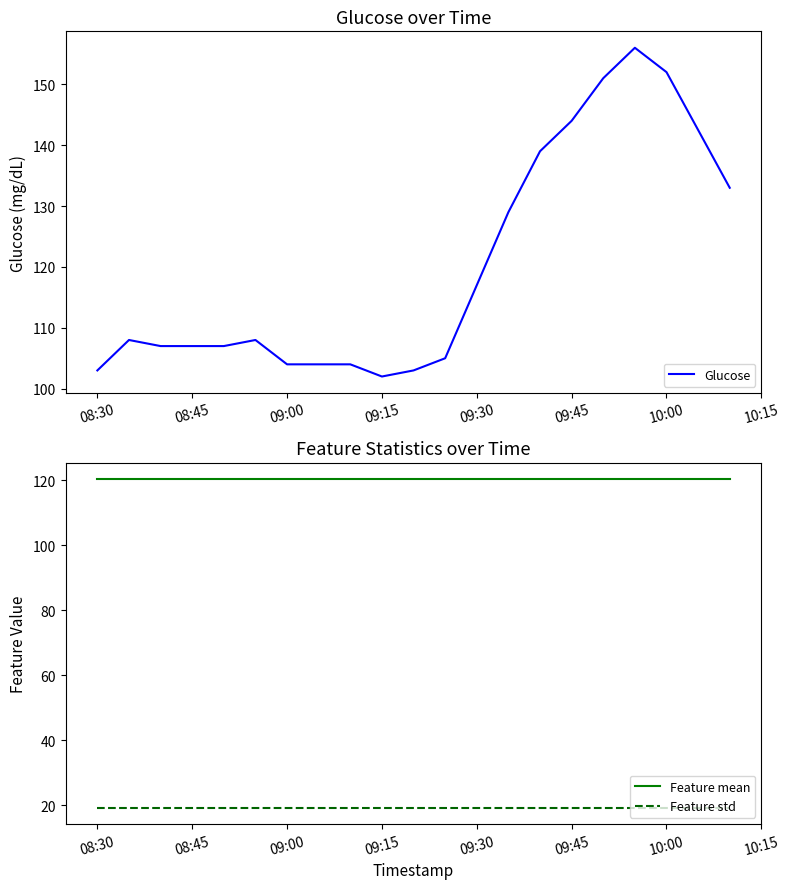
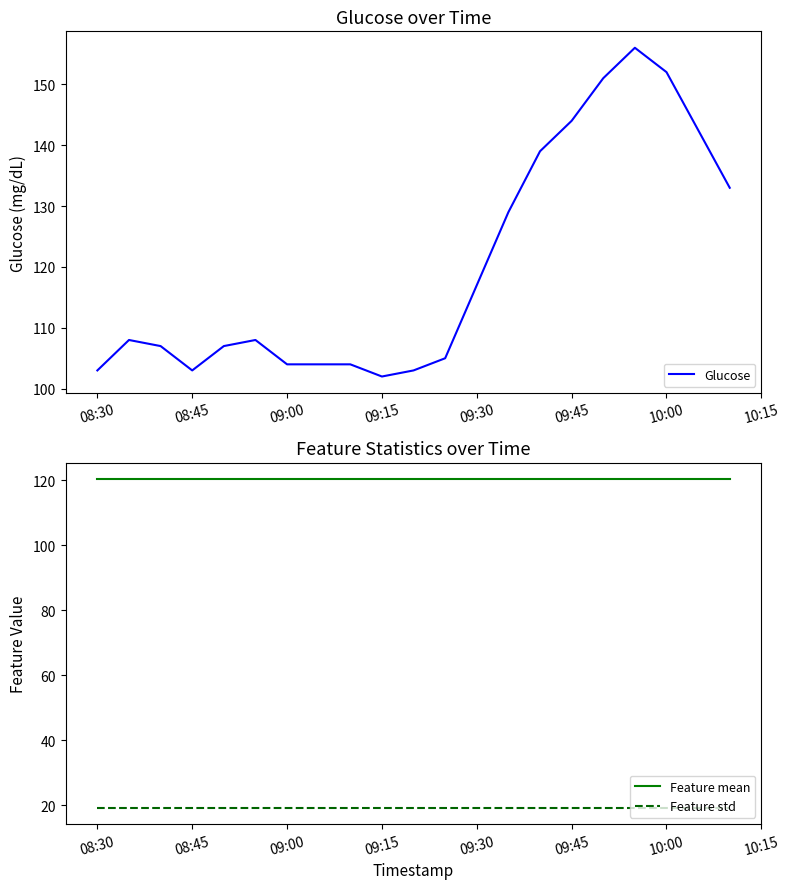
  {
    "Glucose over Time": {
      "08:30": 103,
-     "08:45": 107,
+     "08:45": 103,
      "09:00": 104,
      "09:15": 102,
      "09:30": 117,
      "09:45": 144,
      "10:00": 152
    }
  }
